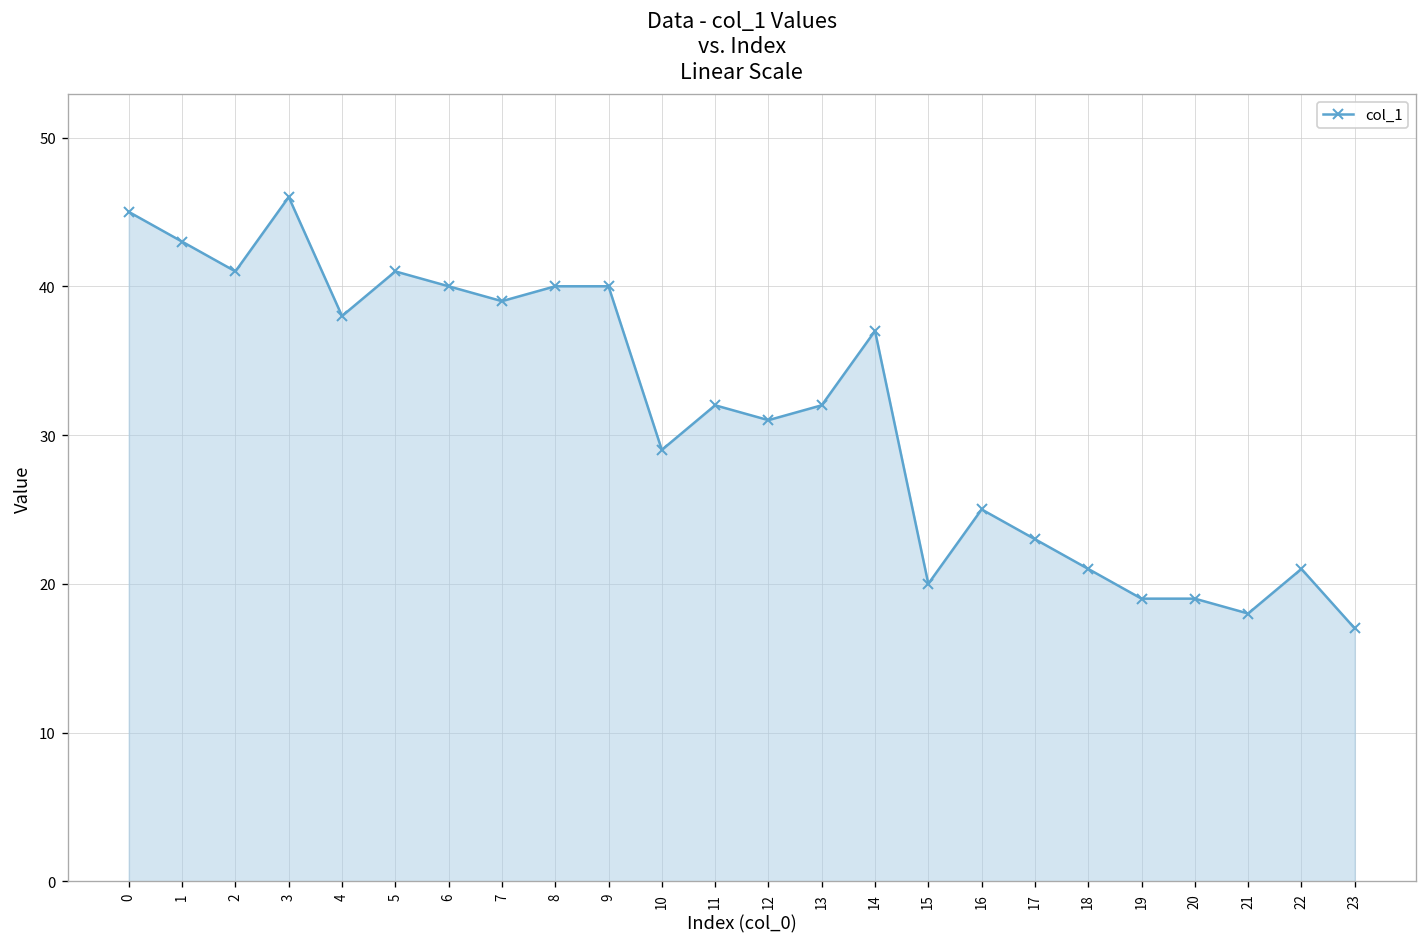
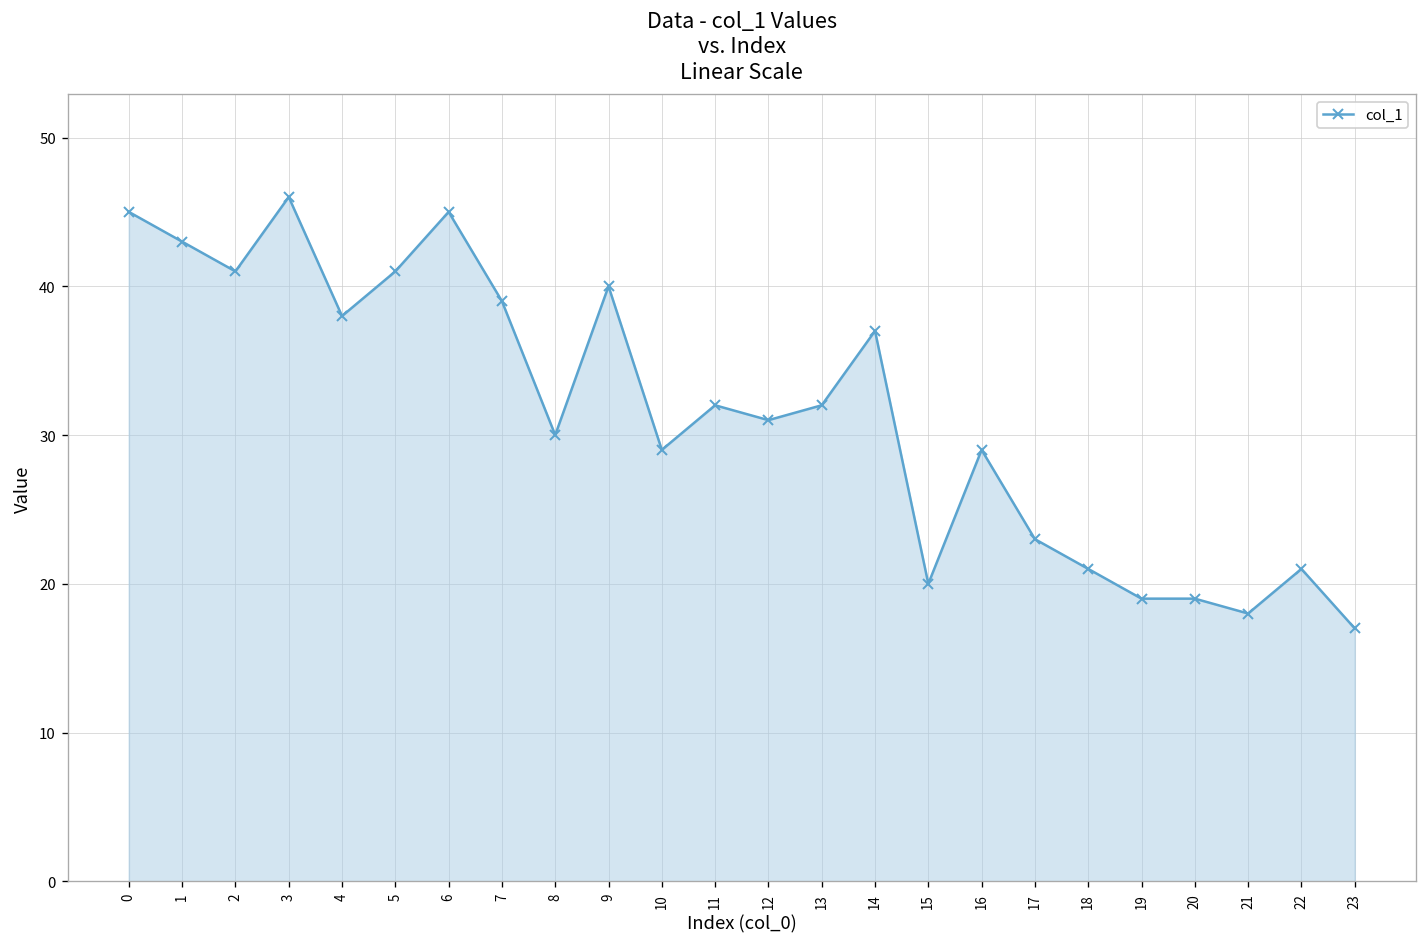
  {
    "0": 45,
    "1": 43,
    "2": 41,
    "3": 46,
    "4": 38,
    "5": 41,
-   "6": 40,
+   "6": 45,
    "7": 39,
-   "8": 40,
+   "8": 30,
    "9": 40,
    "10": 29,
    "11": 32,
    "12": 31,
    "13": 32,
    "14": 37,
    "15": 20,
-   "16": 25,
+   "16": 29,
    "17": 23,
    "18": 21,
    "19": 19,
    "20": 19,
    "21": 18,
    "22": 21,
    "23": 17
  }
